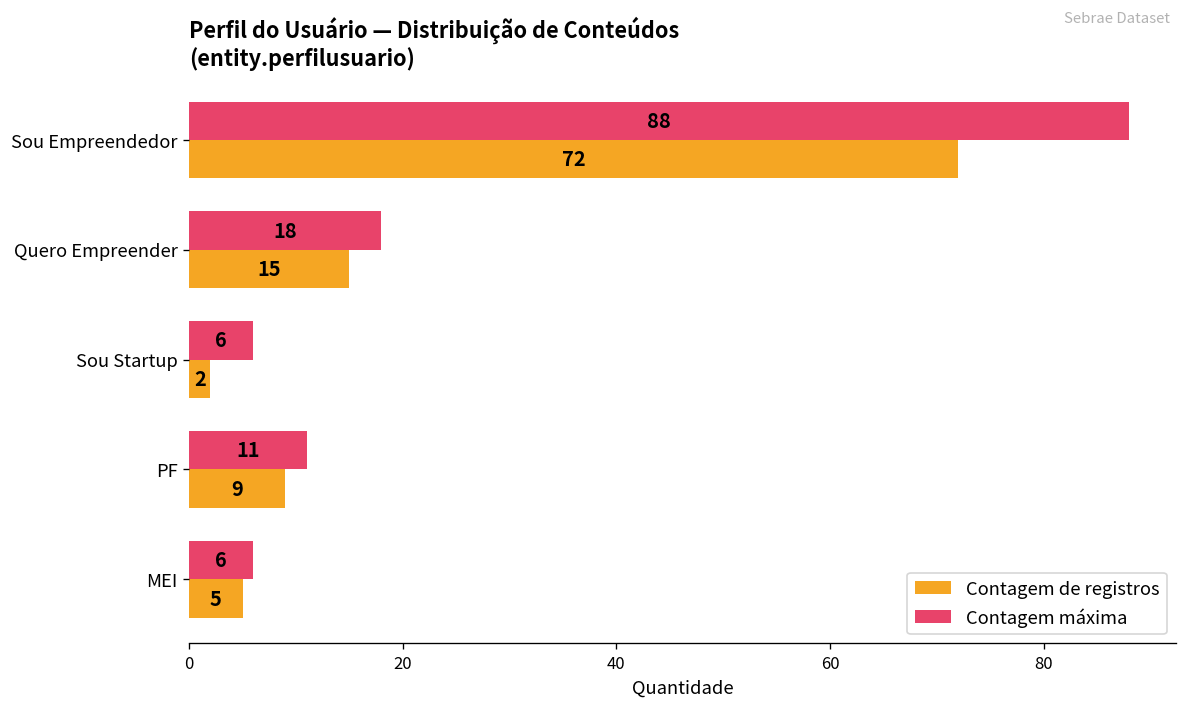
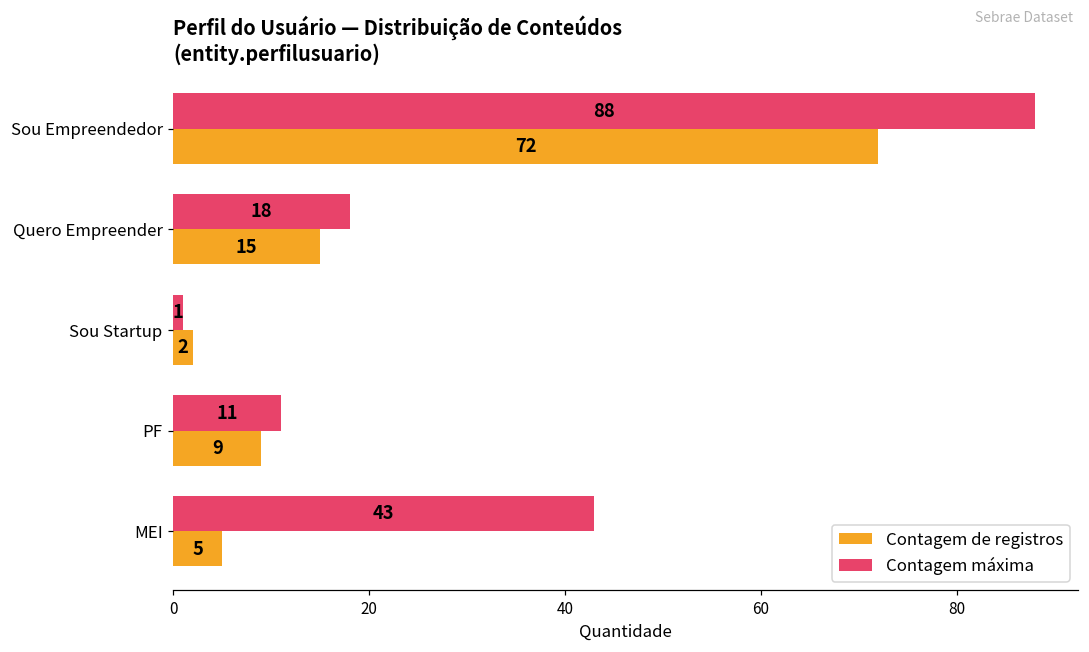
  {
    "Contagem de registros": {
      "Sou Empreendedor": 72,
      "Quero Empreender": 15,
      "Sou Startup": 2,
      "PF": 9,
      "MEI": 5
    },
    "Contagem máxima": {
      "Sou Empreendedor": 88,
      "Quero Empreender": 18,
-     "Sou Startup": 6,
+     "Sou Startup": 1,
      "PF": 11,
-     "MEI": 6
+     "MEI": 43
    }
  }
